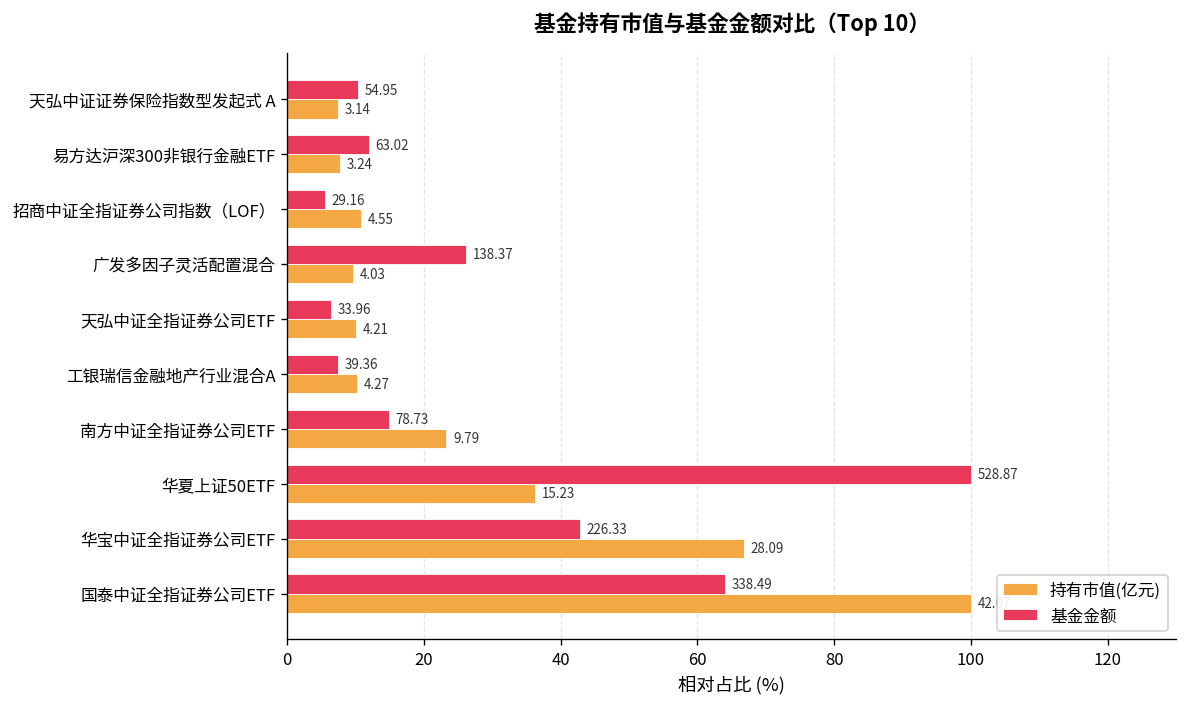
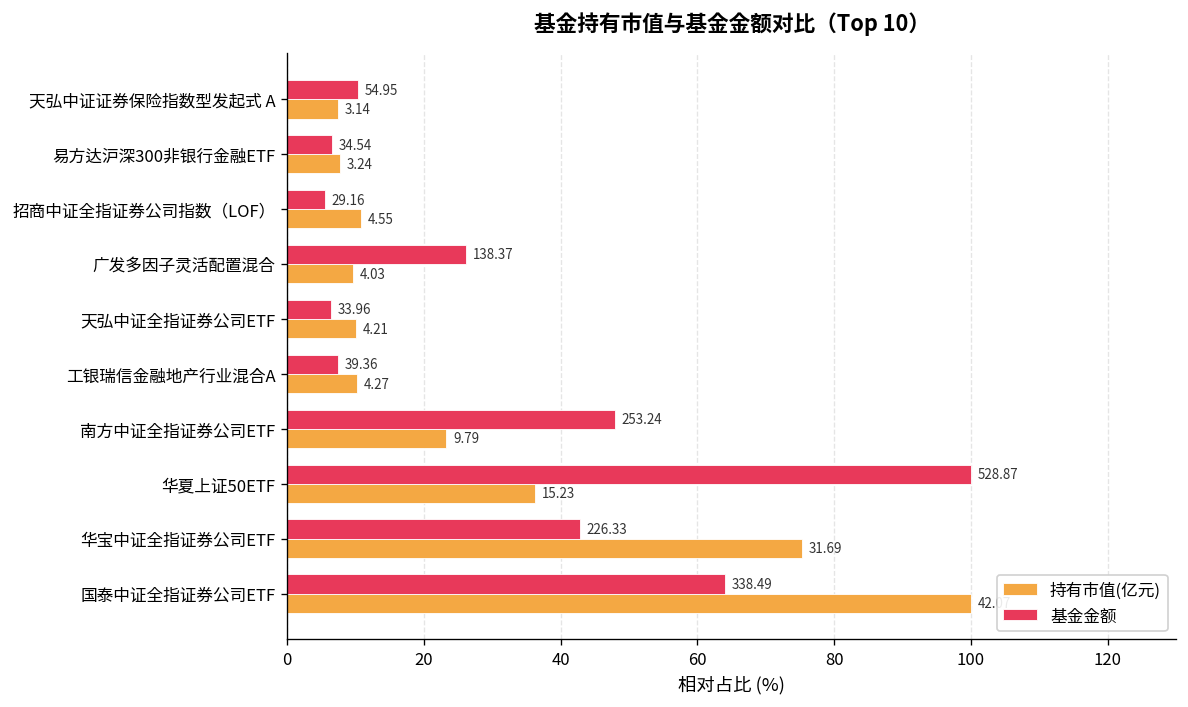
  {
    "持有市值(亿元)": {
-     "华宝中证全指证券公司ETF": 28.09
+     "华宝中证全指证券公司ETF": 31.69
    },
    "基金金额": {
-     "易方达沪深300非银行金融ETF": 63.02,
-     "南方中证全指证券公司ETF": 78.73
+     "易方达沪深300非银行金融ETF": 34.54,
+     "南方中证全指证券公司ETF": 253.24
    }
  }
